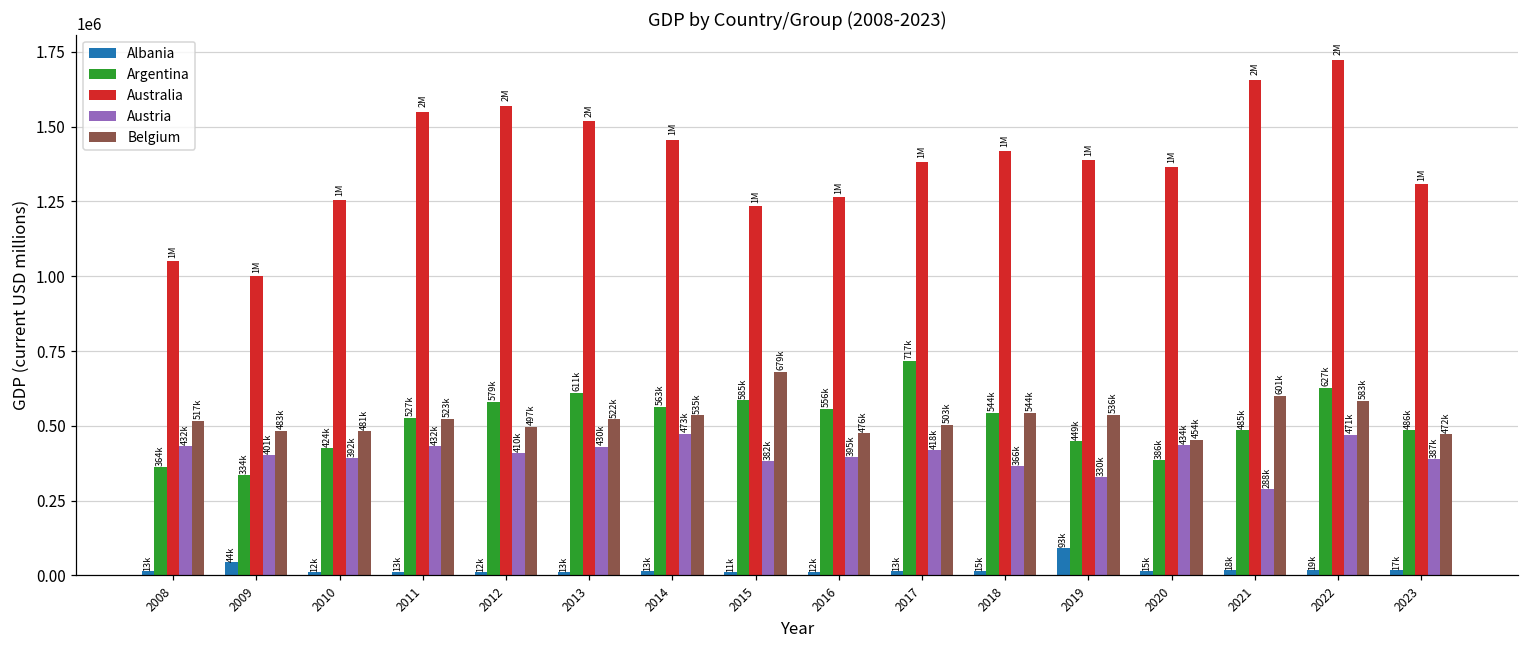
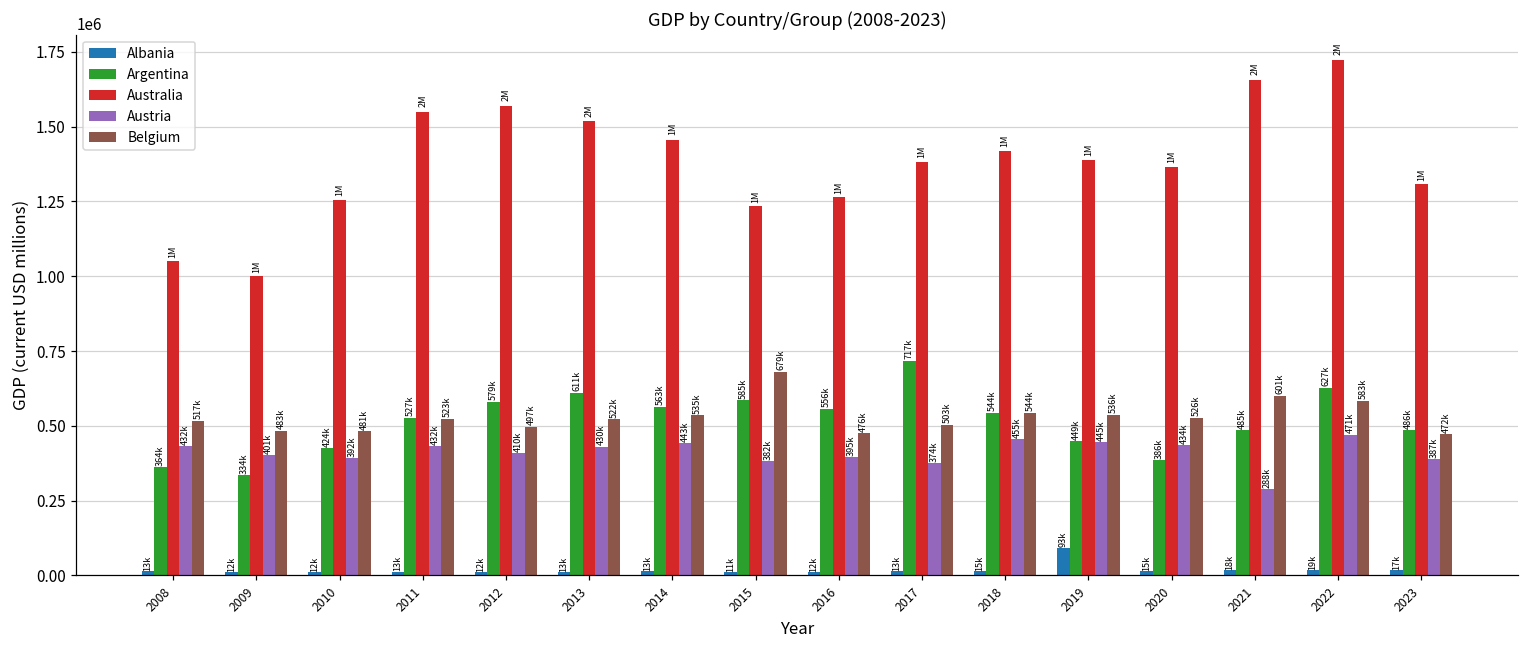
  {
    "Albania": {
      "2008": "13k",
-     "2009": "44k",
+     "2009": "12k",
      "2010": "12k",
      "2011": "13k",
      "2012": "12k",
      "2013": "13k",
      "2014": "13k",
      "2015": "11k",
      "2016": "12k",
      "2017": "13k",
      "2018": "15k",
      "2019": "93k",
      "2020": "15k",
      "2021": "18k",
      "2022": "19k",
      "2023": "17k"
    },
    "Argentina": {
      "2008": "364k",
      "2009": "334k",
      "2010": "424k",
      "2011": "527k",
      "2012": "579k",
      "2013": "611k",
      "2014": "563k",
      "2015": "585k",
      "2016": "556k",
      "2017": "717k",
      "2018": "544k",
      "2019": "449k",
      "2020": "386k",
      "2021": "485k",
      "2022": "627k",
      "2023": "486k"
    },
    "Australia": {
      "2008": "1M",
      "2009": "1M",
      "2010": "1M",
      "2011": "2M",
      "2012": "2M",
      "2013": "2M",
      "2014": "1M",
      "2015": "1M",
      "2016": "1M",
      "2017": "1M",
      "2018": "1M",
      "2019": "1M",
      "2020": "1M",
      "2021": "2M",
      "2022": "2M",
      "2023": "1M"
    },
    "Austria": {
      "2008": "432k",
      "2009": "401k",
      "2010": "392k",
      "2011": "432k",
      "2012": "410k",
      "2013": "430k",
-     "2014": "473k",
+     "2014": "443k",
      "2015": "382k",
      "2016": "395k",
-     "2017": "418k",
-     "2018": "366k",
-     "2019": "330k",
+     "2017": "374k",
+     "2018": "455k",
+     "2019": "445k",
      "2020": "434k",
      "2021": "288k",
      "2022": "471k",
      "2023": "387k"
    },
    "Belgium": {
      "2008": "517k",
      "2009": "483k",
      "2010": "481k",
      "2011": "523k",
      "2012": "497k",
      "2013": "522k",
      "2014": "535k",
      "2015": "679k",
      "2016": "476k",
      "2017": "503k",
      "2018": "544k",
      "2019": "536k",
-     "2020": "454k",
+     "2020": "526k",
      "2021": "601k",
      "2022": "583k",
      "2023": "472k"
    }
  }
